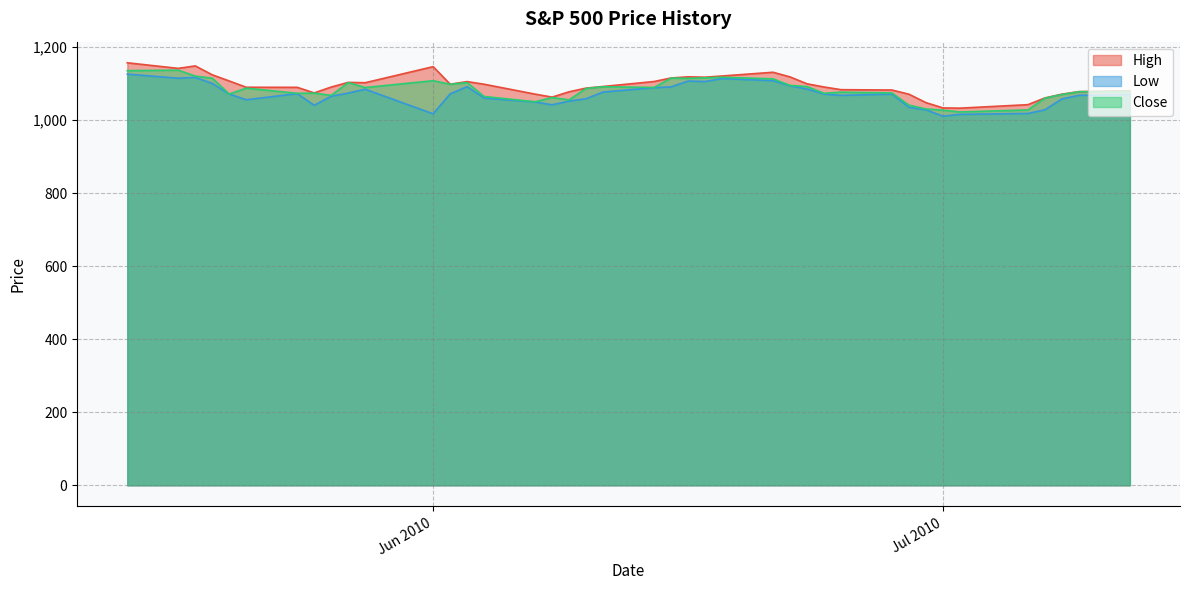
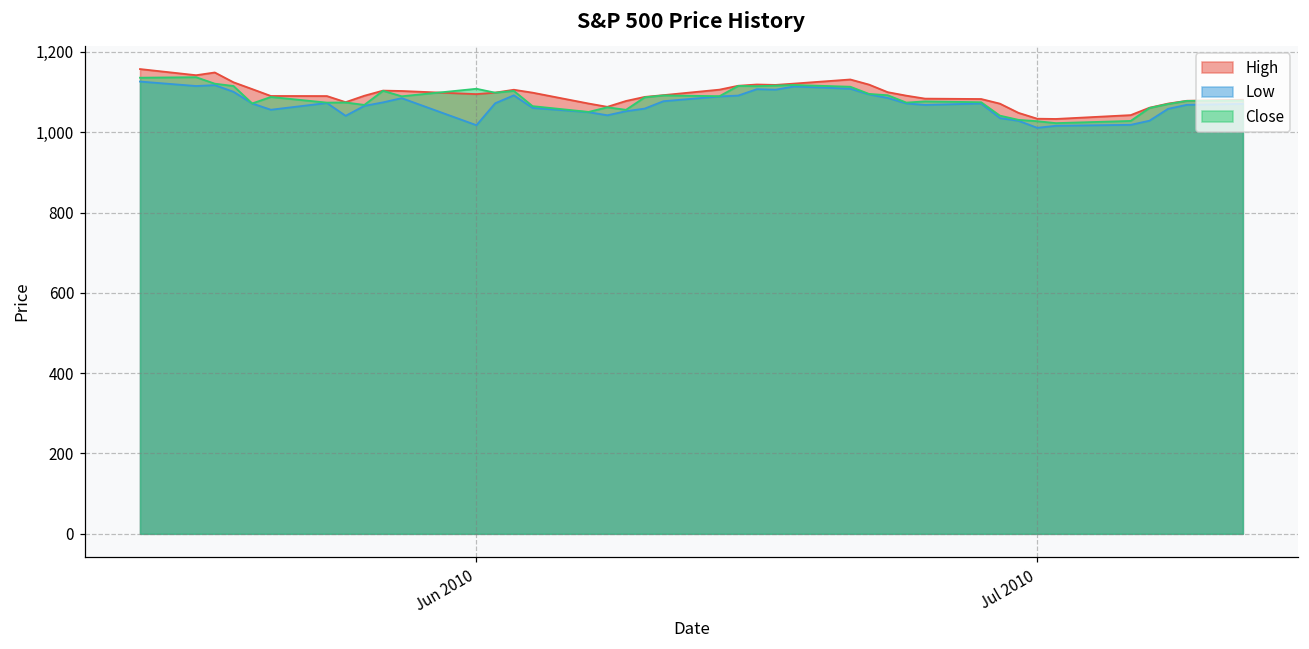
  {
    "High": {
-     "Jun 2010": "1,150"
+     "Jun 2010": "1,090"
    },
    "Low": {
      "Jun 2010": "1,020",
      "Jul 2010": "1,010"
    },
    "Close": {
      "Jun 2010": "1,110"
    }
  }
